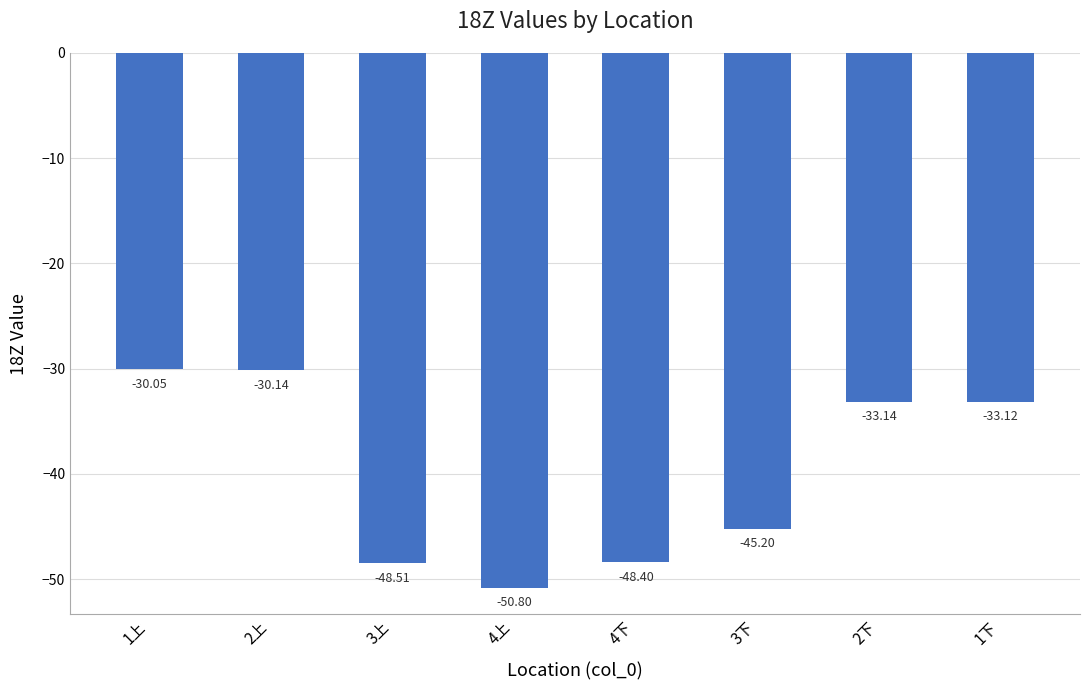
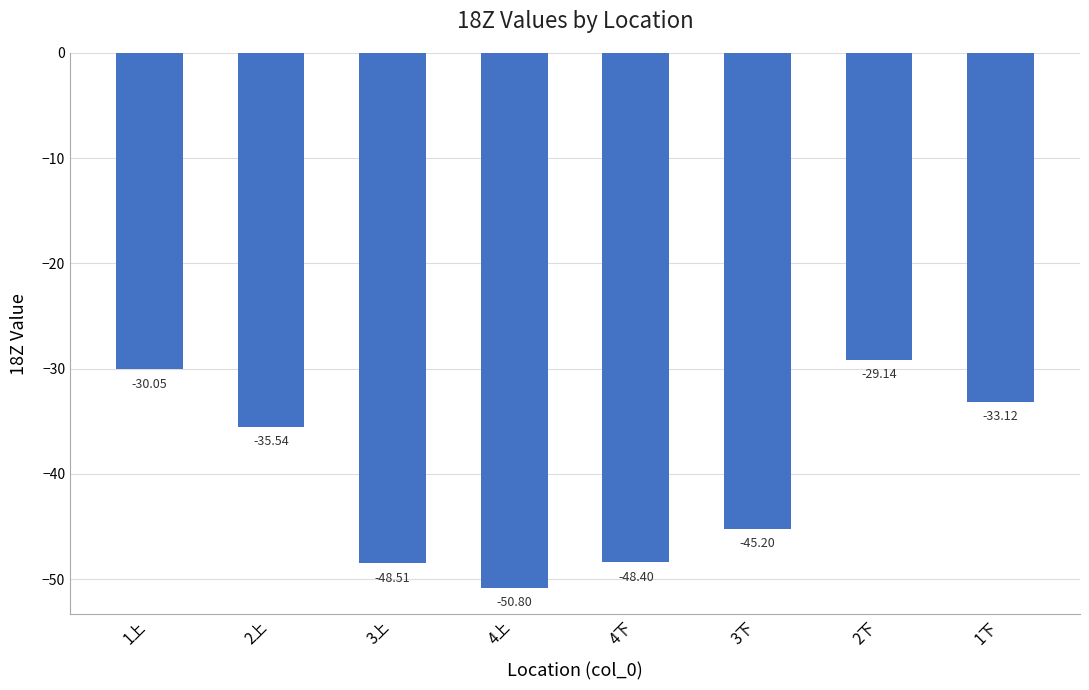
  {
    "1上": -30.05,
-   "2上": -30.14,
+   "2上": -35.54,
    "3上": -48.51,
    "4上": -50.80,
    "4下": -48.40,
    "3下": -45.20,
-   "2下": -33.14,
+   "2下": -29.14,
    "1下": -33.12
  }
